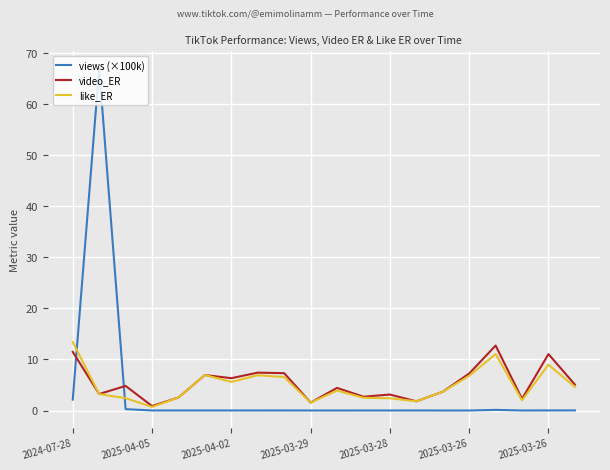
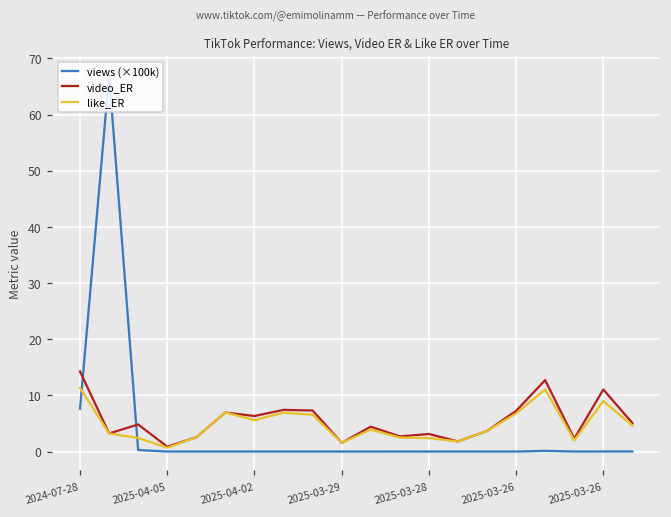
  {
    "views (×100k)": {
-     "2024-07-28": 2,
+     "2024-07-28": 8,
      "2025-04-02": 0,
      "2025-03-28": 0
    },
    "video_ER": {
-     "2024-07-28": 11,
+     "2024-07-28": 14,
      "2025-04-02": 6,
      "2025-03-28": 3
    },
    "like_ER": {
-     "2024-07-28": 13,
+     "2024-07-28": 11,
      "2025-04-02": 6,
      "2025-03-28": 2
    }
  }
